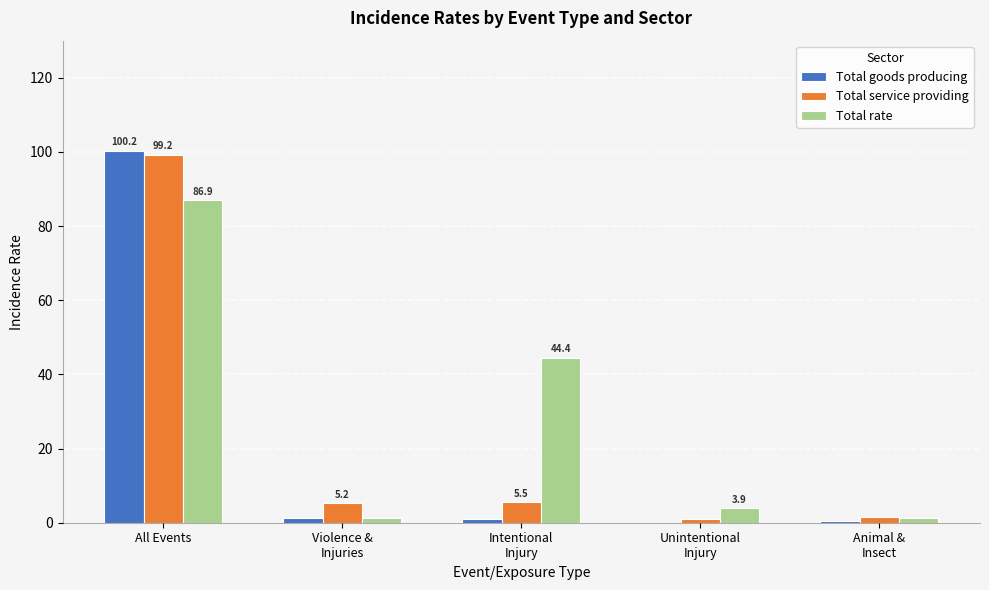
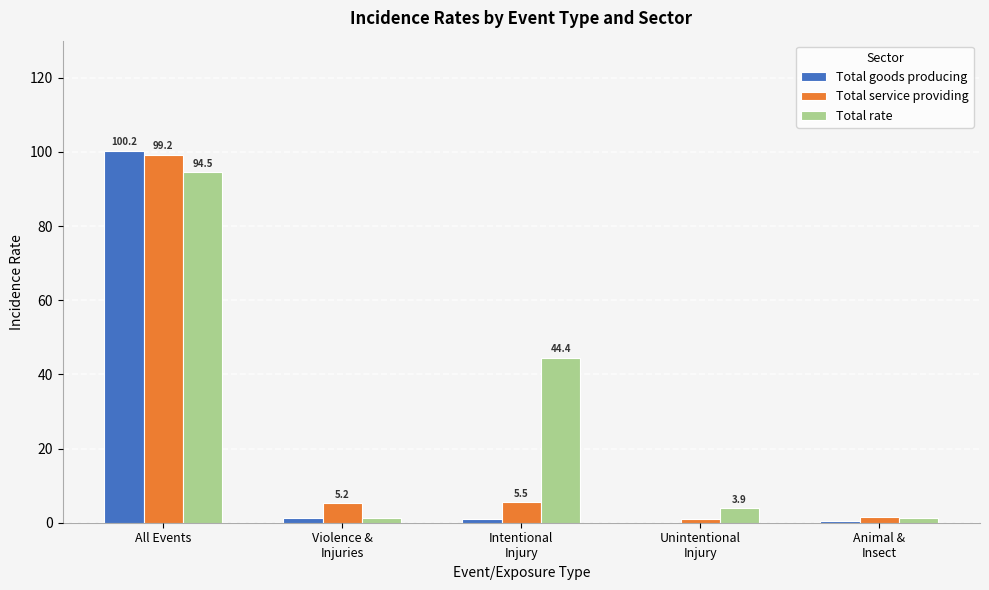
  {
    "Total goods producing": {
      "All Events": 100.2
    },
    "Total service providing": {
      "All Events": 99.2,
      "Violence & Injuries": 5.2,
      "Intentional Injury": 5.5
    },
    "Total rate": {
-     "All Events": 86.9,
+     "All Events": 94.5,
      "Intentional Injury": 44.4,
      "Unintentional Injury": 3.9
    }
  }
